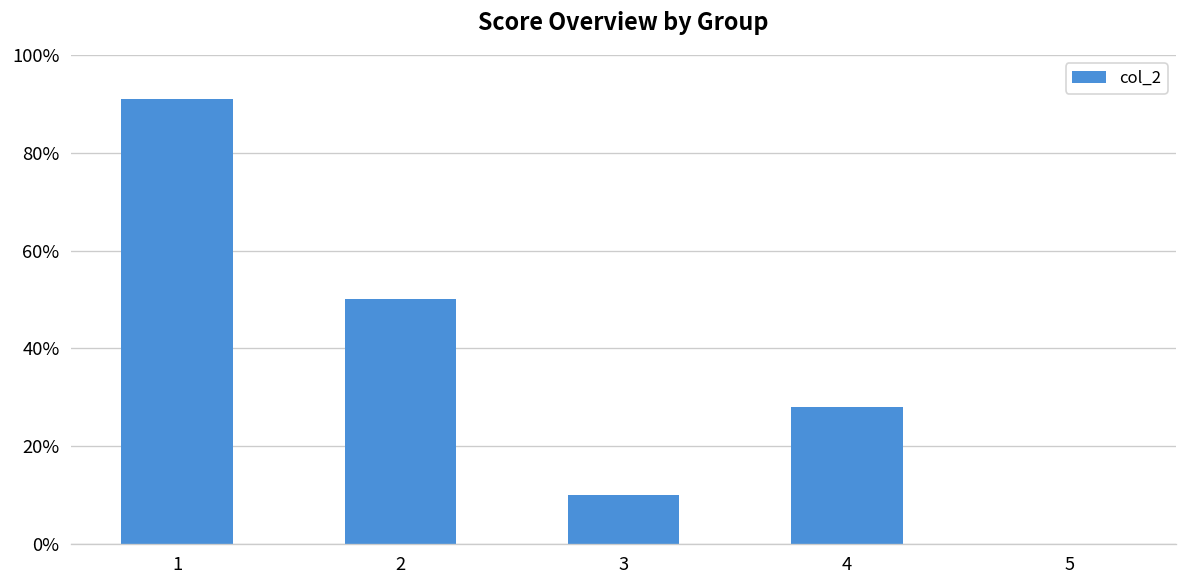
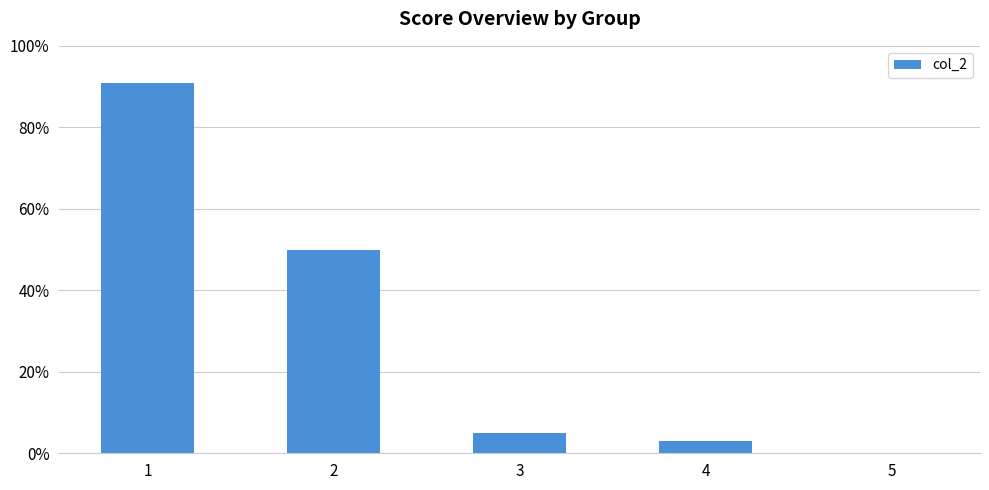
  {
    "1": "91%",
    "2": "50%",
-   "3": "10%",
-   "4": "28%",
+   "3": "5%",
+   "4": "3%",
    "5": "0%"
  }
